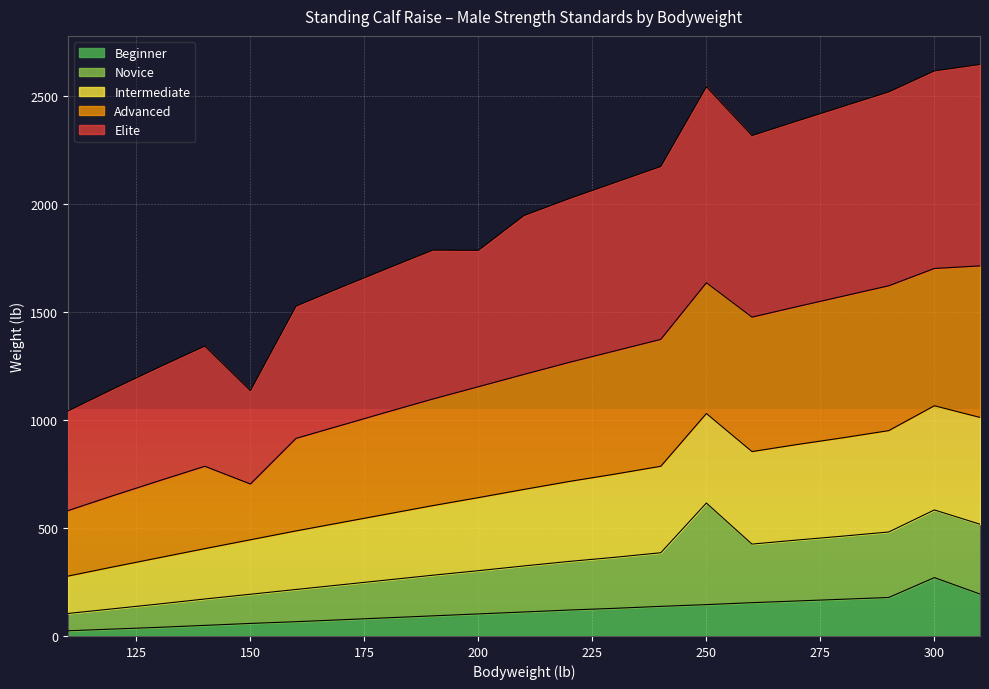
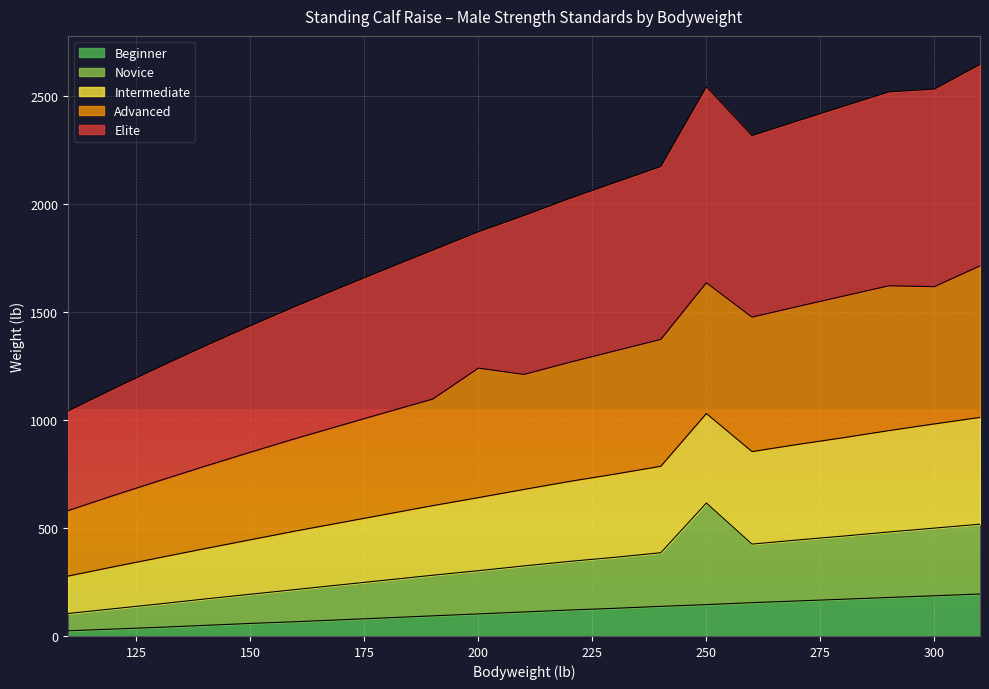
  {
    "Beginner": {
      "150": 60,
      "200": 100,
      "250": 150,
-     "300": 270
+     "300": 190
    },
    "Novice": {
      "150": 140,
      "200": 200,
      "250": 470,
      "300": 310
    },
    "Intermediate": {
      "150": 250,
      "200": 340,
      "250": 410,
      "300": 480
    },
    "Advanced": {
-     "150": 260,
-     "200": 510,
+     "150": 410,
+     "200": 600,
      "250": 610,
      "300": 640
    },
    "Elite": {
-     "150": 430,
+     "150": 590,
      "200": 630,
      "250": 910,
      "300": 910
    }
  }
